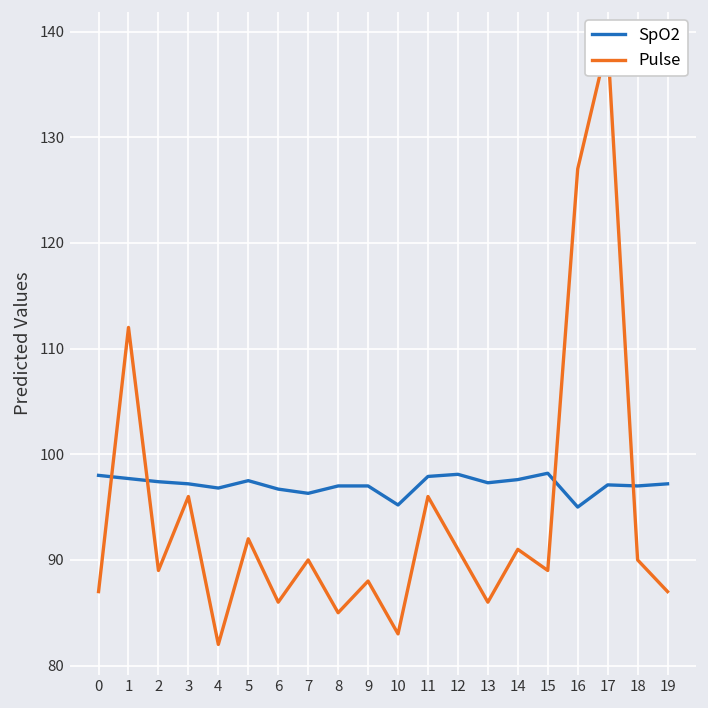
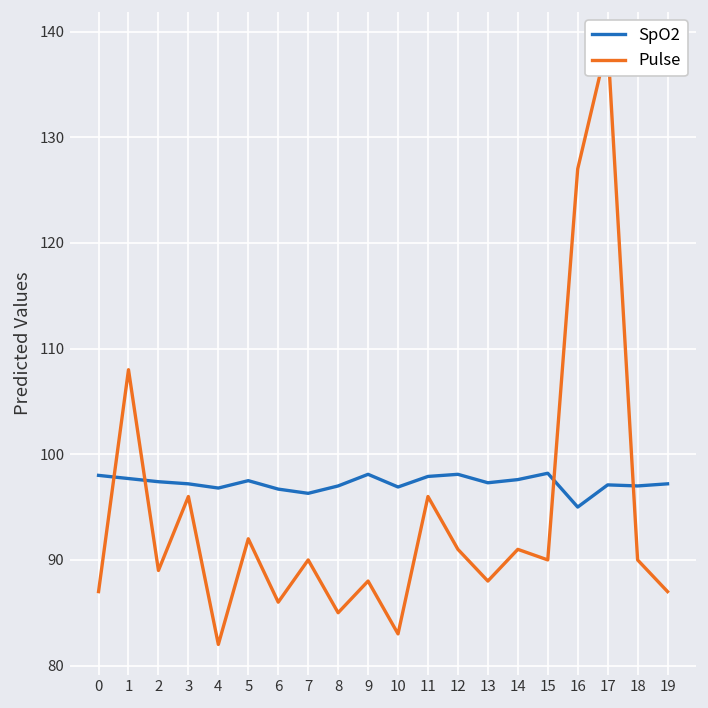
  {
    "SpO2": {
      "0": 98,
      "1": 98,
      "2": 97,
      "3": 97,
      "4": 97,
      "5": 98,
      "6": 97,
      "7": 96,
      "8": 97,
-     "9": 97,
-     "10": 95,
+     "9": 98,
+     "10": 97,
      "11": 98,
      "12": 98,
      "13": 97,
      "14": 98,
      "15": 98,
      "16": 95,
      "17": 97,
      "18": 97,
      "19": 97
    },
    "Pulse": {
      "0": 87,
-     "1": 112,
+     "1": 108,
      "2": 89,
      "3": 96,
      "4": 82,
      "5": 92,
      "6": 86,
      "7": 90,
      "8": 85,
      "9": 88,
      "10": 83,
      "11": 96,
      "12": 91,
-     "13": 86,
+     "13": 88,
      "14": 91,
-     "15": 89,
+     "15": 90,
      "16": 127,
      "18": 90,
      "19": 87
    }
  }
